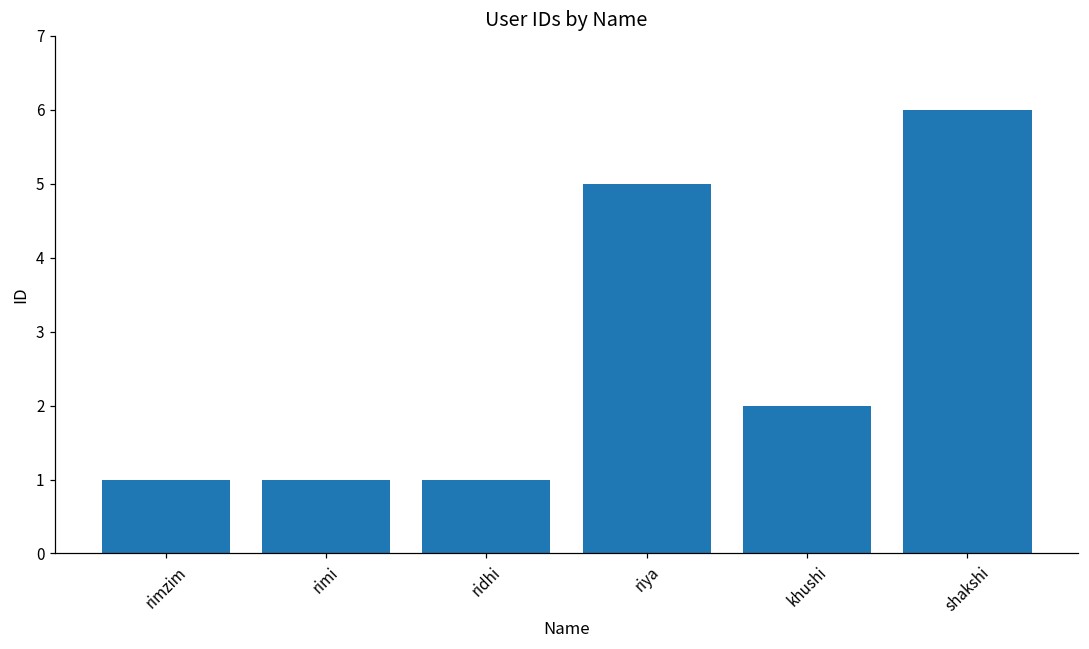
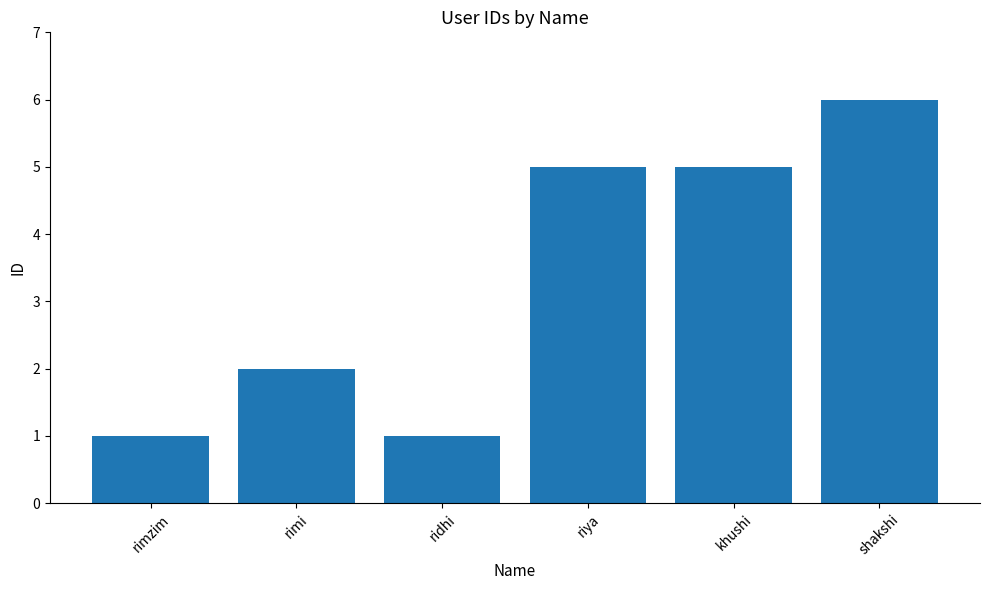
  {
    "rimzim": 1,
-   "rimi": 1,
+   "rimi": 2,
    "ridhi": 1,
    "riya": 5,
-   "khushi": 2,
+   "khushi": 5,
    "shakshi": 6
  }
